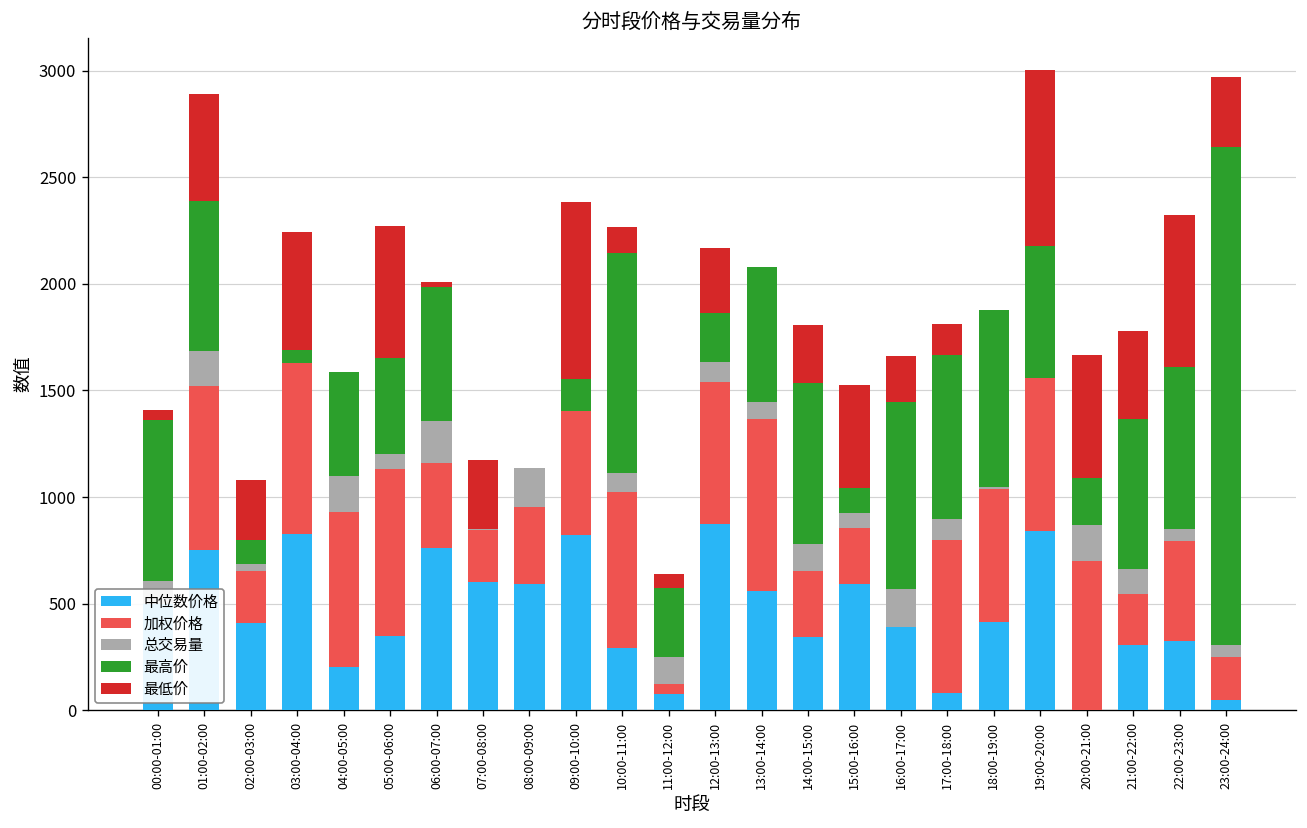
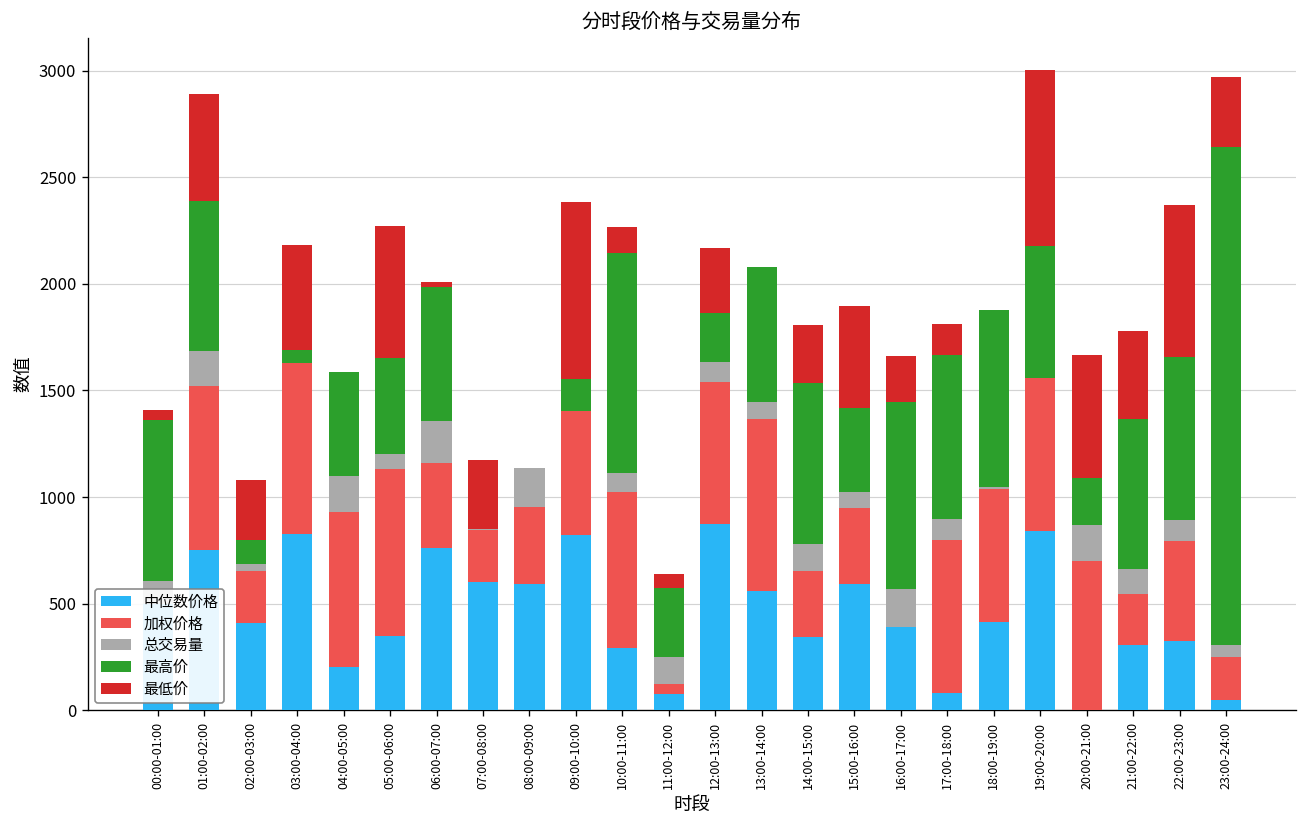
  {
    "加权价格": {
      "01:00-02:00": 770,
      "02:00-03:00": 240,
      "03:00-04:00": 800,
      "04:00-05:00": 730,
      "05:00-06:00": 780,
      "06:00-07:00": 400,
      "07:00-08:00": 240,
      "08:00-09:00": 360,
      "09:00-10:00": 580,
      "10:00-11:00": 730,
      "11:00-12:00": 50,
      "12:00-13:00": 670,
      "13:00-14:00": 810,
      "14:00-15:00": 310,
-     "15:00-16:00": 260,
+     "15:00-16:00": 360,
      "17:00-18:00": 710,
      "18:00-19:00": 620,
      "19:00-20:00": 720,
      "20:00-21:00": 700,
      "21:00-22:00": 240,
      "22:00-23:00": 470,
      "23:00-24:00": 200
    },
    "总交易量": {
      "00:00-01:00": 110,
      "01:00-02:00": 160,
      "02:00-03:00": 30,
      "04:00-05:00": 170,
      "05:00-06:00": 70,
      "06:00-07:00": 200,
      "08:00-09:00": 180,
      "09:00-10:00": 0,
      "10:00-11:00": 90,
      "11:00-12:00": 130,
      "12:00-13:00": 90,
      "13:00-14:00": 80,
      "14:00-15:00": 130,
      "15:00-16:00": 70,
      "16:00-17:00": 180,
      "17:00-18:00": 100,
      "19:00-20:00": 0,
      "20:00-21:00": 170,
      "21:00-22:00": 120,
-     "22:00-23:00": 50,
+     "22:00-23:00": 100,
      "23:00-24:00": 60
    },
    "最高价": {
      "00:00-01:00": 750,
      "01:00-02:00": 700,
      "02:00-03:00": 120,
      "03:00-04:00": 60,
      "04:00-05:00": 490,
      "05:00-06:00": 450,
      "06:00-07:00": 630,
      "07:00-08:00": 0,
      "08:00-09:00": 0,
      "09:00-10:00": 150,
      "10:00-11:00": 1030,
      "11:00-12:00": 320,
      "12:00-13:00": 230,
      "13:00-14:00": 630,
      "14:00-15:00": 750,
-     "15:00-16:00": 120,
+     "15:00-16:00": 390,
      "16:00-17:00": 880,
      "17:00-18:00": 770,
      "18:00-19:00": 830,
      "19:00-20:00": 620,
      "20:00-21:00": 220,
      "21:00-22:00": 710,
      "22:00-23:00": 760,
      "23:00-24:00": 2340
    },
    "最低价": {
      "00:00-01:00": 50,
      "01:00-02:00": 500,
      "02:00-03:00": 280,
-     "03:00-04:00": 550,
+     "03:00-04:00": 490,
      "04:00-05:00": 0,
      "05:00-06:00": 620,
      "06:00-07:00": 20,
      "07:00-08:00": 320,
      "08:00-09:00": 0,
      "09:00-10:00": 830,
      "10:00-11:00": 120,
      "11:00-12:00": 60,
      "12:00-13:00": 300,
      "13:00-14:00": 0,
      "14:00-15:00": 270,
      "15:00-16:00": 480,
      "16:00-17:00": 220,
      "17:00-18:00": 140,
      "18:00-19:00": 0,
      "19:00-20:00": 830,
      "20:00-21:00": 580,
      "21:00-22:00": 410,
      "22:00-23:00": 710,
      "23:00-24:00": 330
    }
  }
